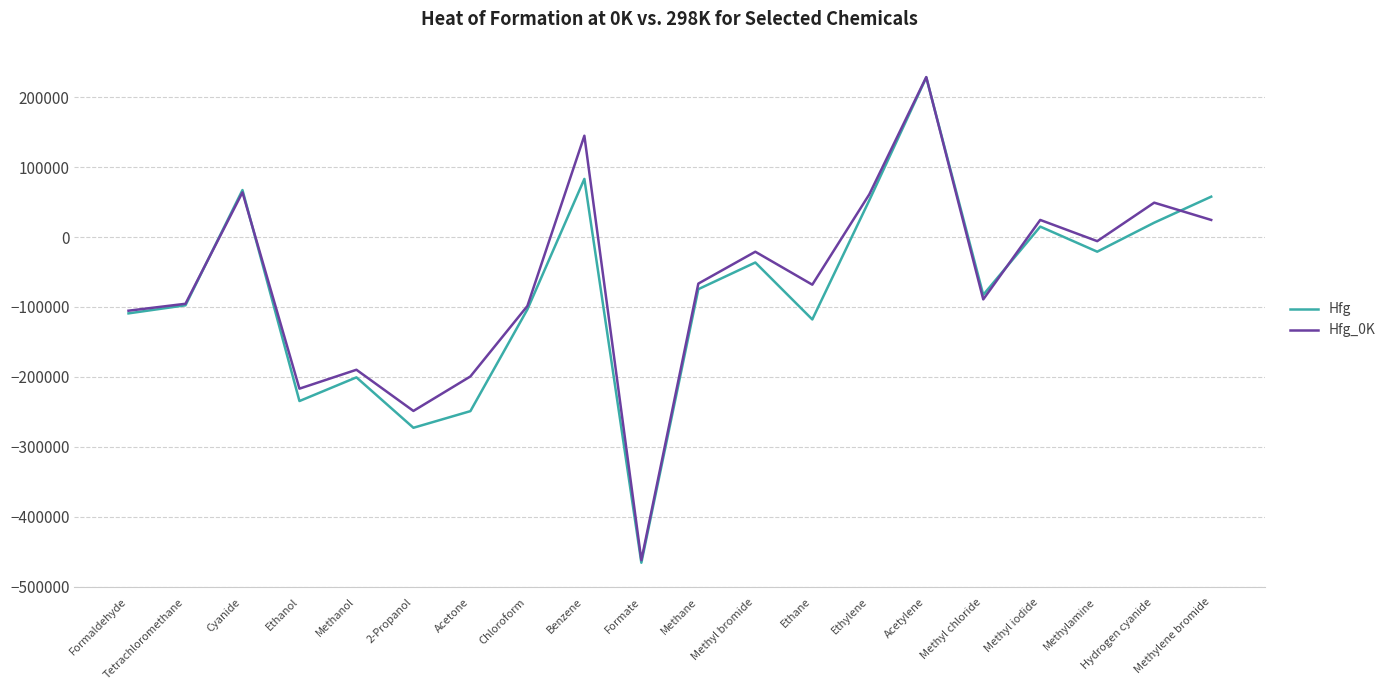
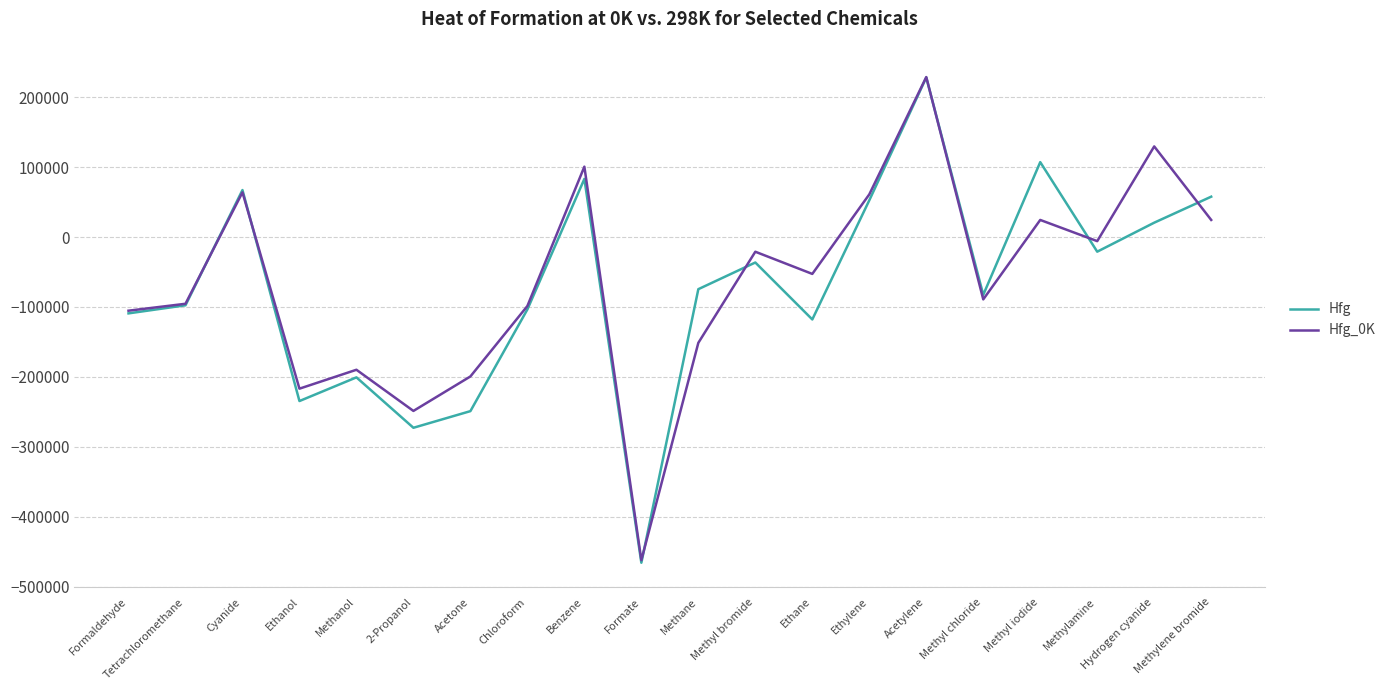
  {
    "Hfg": {
      "Formaldehyde": -110000,
      "Ethanol": -230000,
      "Methanol": -200000,
      "2-Propanol": -270000,
      "Acetone": -250000,
      "Chloroform": -100000,
      "Benzene": 80000,
      "Methane": -70000,
      "Methyl bromide": -40000,
      "Ethane": -120000,
      "Ethylene": 50000,
      "Methyl chloride": -80000,
-     "Methyl iodide": 10000,
+     "Methyl iodide": 110000,
      "Methylamine": -20000,
      "Hydrogen cyanide": 20000,
      "Methylene bromide": 60000
    },
    "Hfg_0K": {
      "Formaldehyde": -110000,
      "Ethanol": -220000,
      "Methanol": -190000,
      "2-Propanol": -250000,
      "Acetone": -200000,
      "Chloroform": -100000,
-     "Benzene": 140000,
-     "Methane": -70000,
+     "Benzene": 100000,
+     "Methane": -150000,
      "Methyl bromide": -20000,
-     "Ethane": -70000,
+     "Ethane": -50000,
      "Ethylene": 60000,
      "Methyl chloride": -90000,
      "Methyl iodide": 20000,
      "Methylamine": -10000,
-     "Hydrogen cyanide": 50000,
+     "Hydrogen cyanide": 130000,
      "Methylene bromide": 20000
    }
  }
